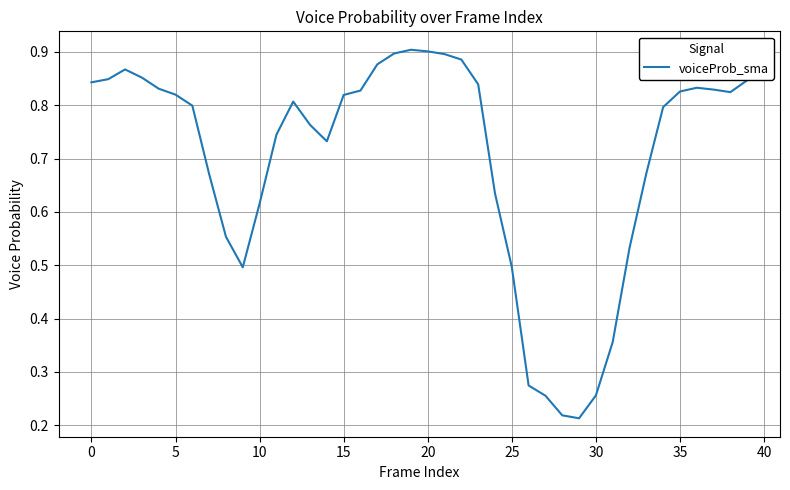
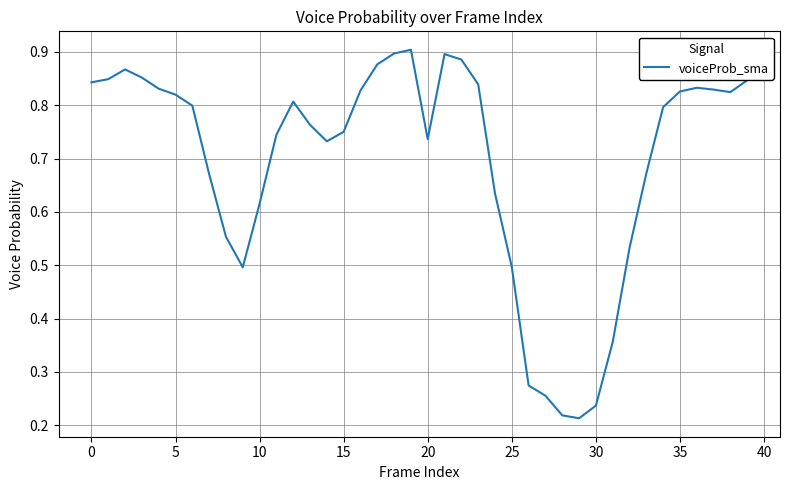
  {
    "0": 0.84,
    "5": 0.82,
    "10": 0.62,
-   "15": 0.82,
-   "20": 0.90,
+   "15": 0.75,
+   "20": 0.74,
    "25": 0.50,
-   "30": 0.26,
+   "30": 0.24,
    "35": 0.83
  }
